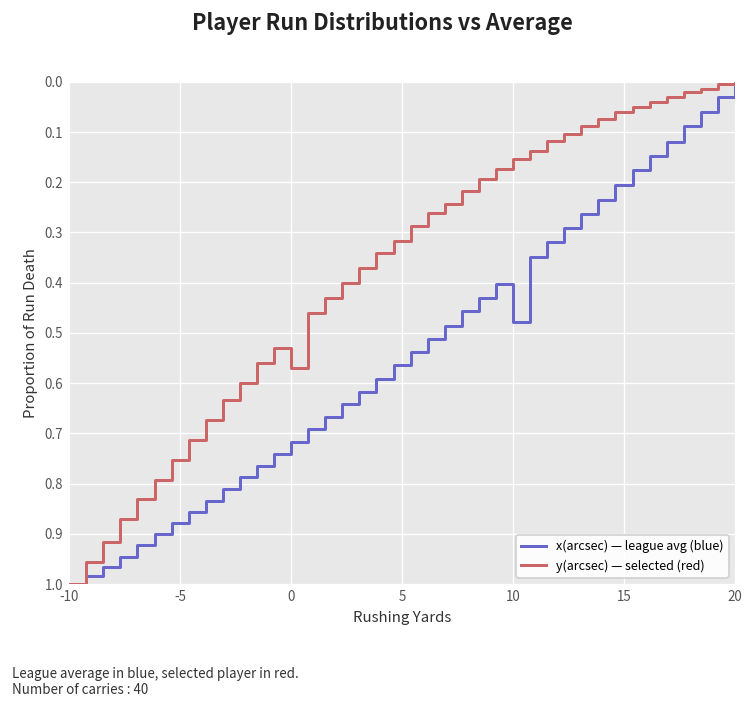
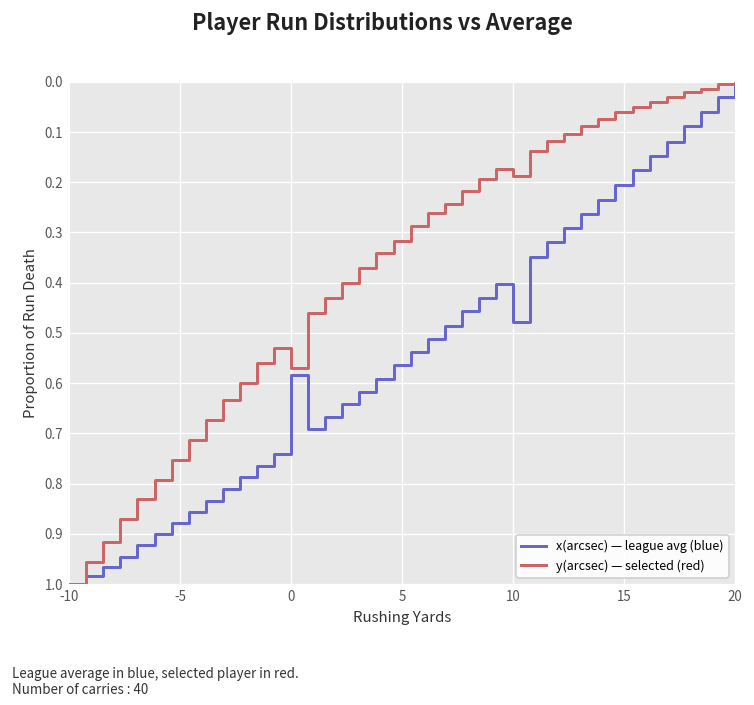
  {
    "x(arcsec) — league avg (blue)": {
-     "0": 0.72,
+     "0": 0.58,
      "10": 0.48
    },
    "y(arcsec) — selected (red)": {
      "0": 0.57,
-     "10": 0.15
+     "10": 0.19
    }
  }
